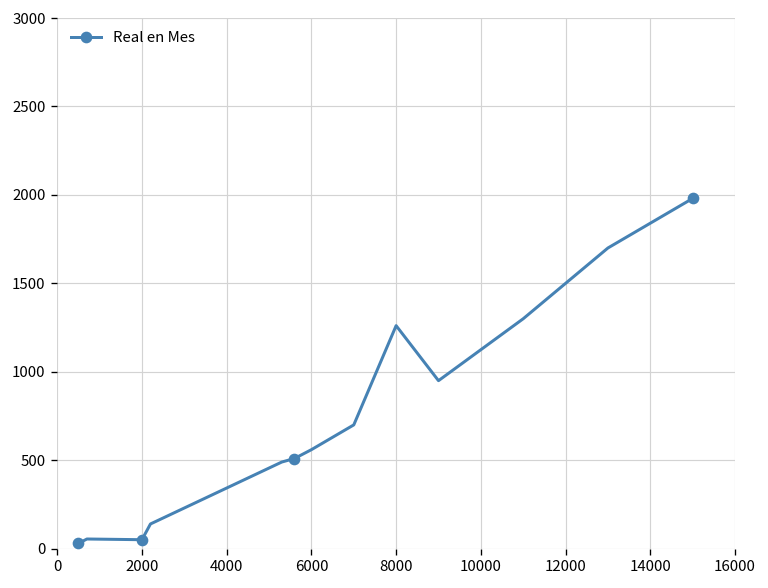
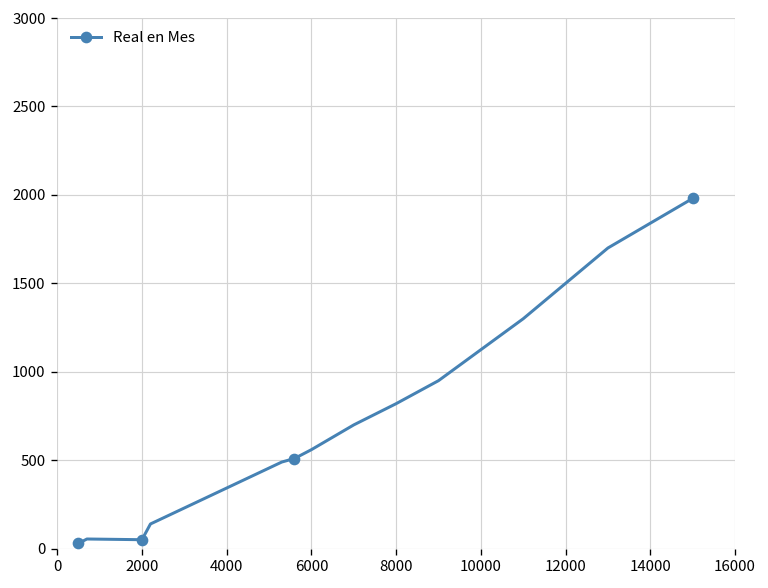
  {
    "2000": 50,
    "6000": 560,
-   "8000": 1260
+   "8000": 820
  }
